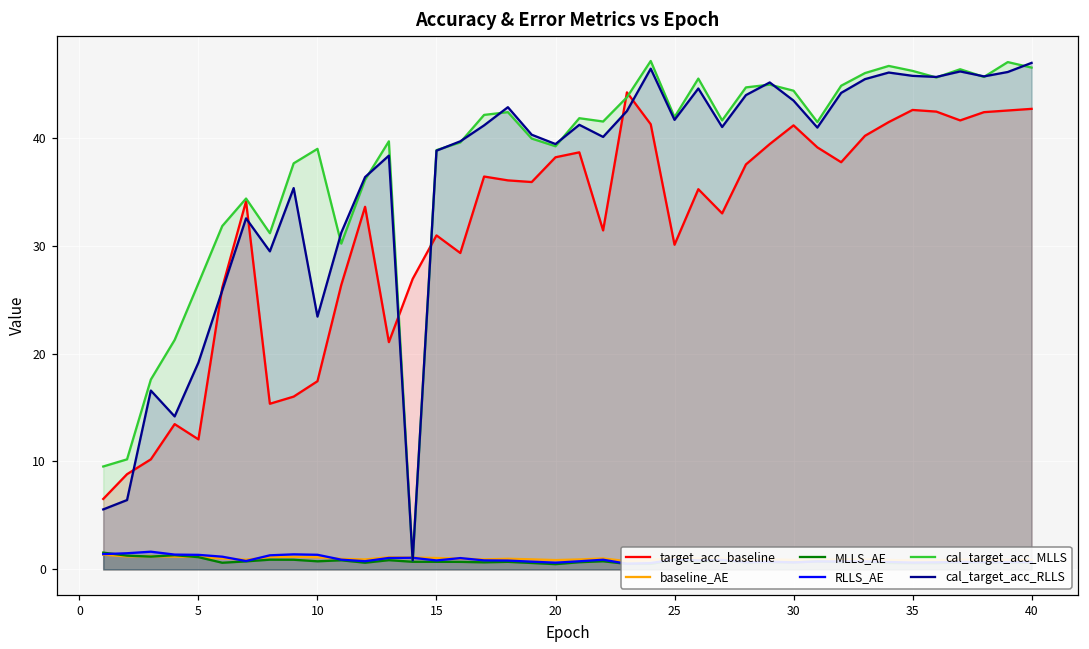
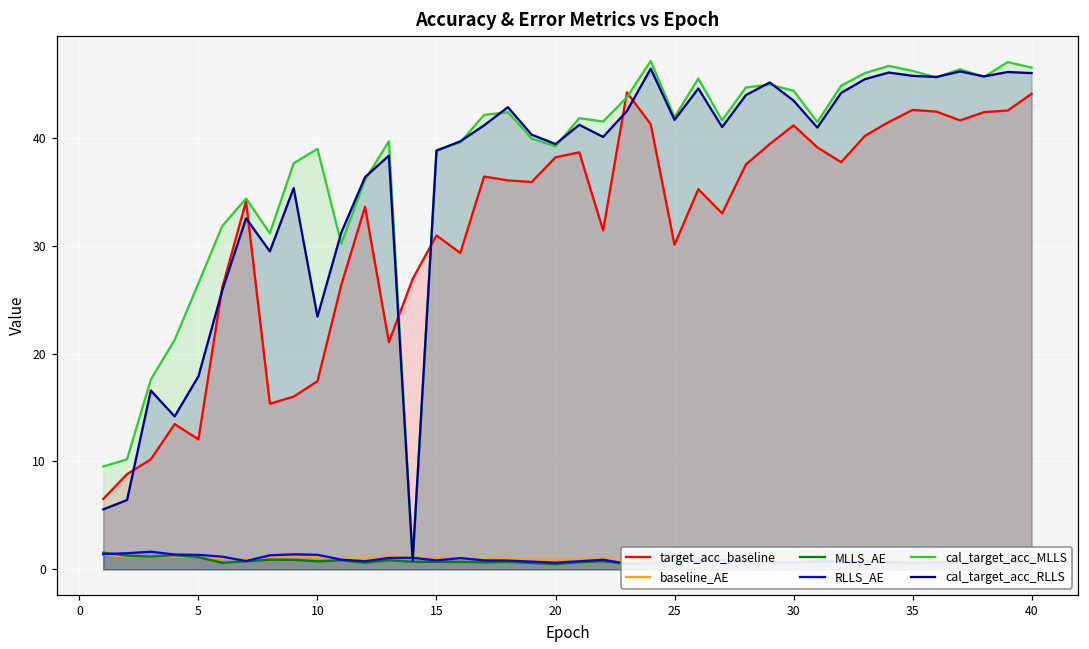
  {
    "target_acc_baseline": {
      "5": 12,
      "10": 17,
      "15": 31,
      "20": 38,
      "25": 30,
      "30": 41,
      "35": 43,
-     "40": 43
+     "40": 44
    },
    "MLLS_AE": {
      "10": 1
    },
    "cal_target_acc_MLLS": {
      "5": 27,
      "10": 39,
      "30": 44,
      "35": 46,
      "40": 47
    },
    "cal_target_acc_RLLS": {
-     "5": 19,
+     "5": 18,
      "10": 23,
      "30": 43,
      "35": 46,
-     "40": 47
+     "40": 46
    }
  }
